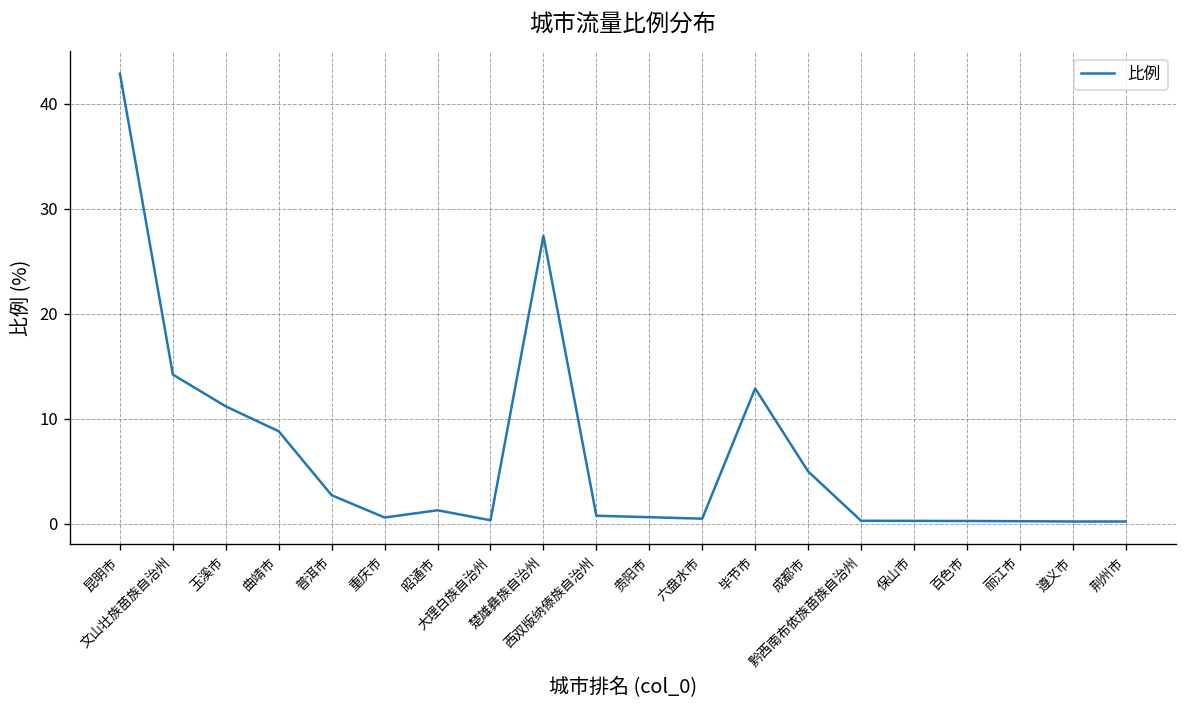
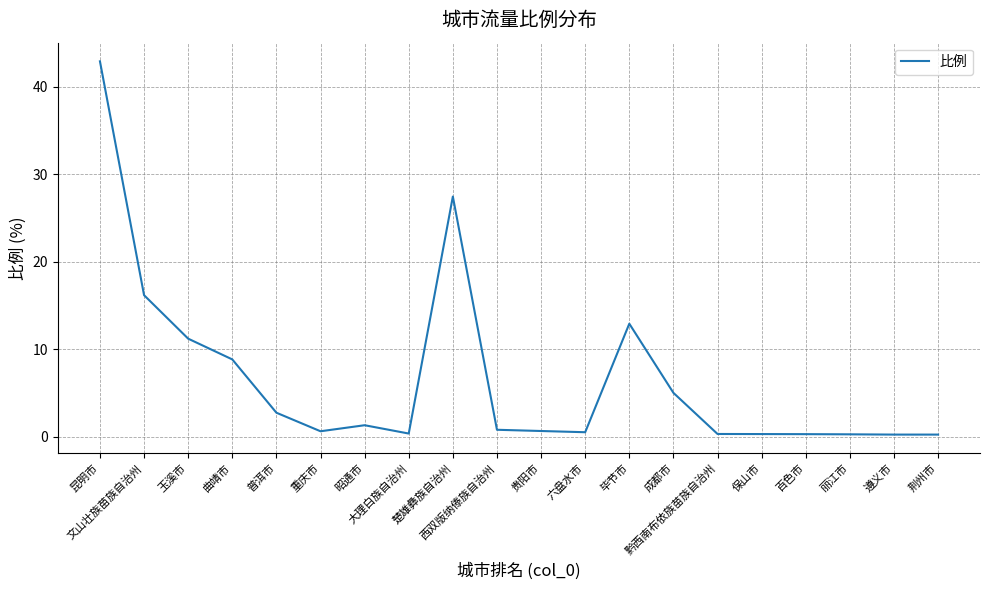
  {
    "昆明市": 43,
-   "文山壮族苗族自治州": 14,
+   "文山壮族苗族自治州": 16,
    "玉溪市": 11,
    "曲靖市": 9,
    "普洱市": 3,
    "重庆市": 1,
    "昭通市": 1,
    "大理白族自治州": 0,
    "楚雄彝族自治州": 27,
    "西双版纳傣族自治州": 1,
    "贵阳市": 1,
    "六盘水市": 1,
    "毕节市": 13,
    "成都市": 5,
    "黔西南布依族苗族自治州": 0,
    "保山市": 0,
    "百色市": 0,
    "丽江市": 0,
    "遵义市": 0,
    "荆州市": 0
  }
